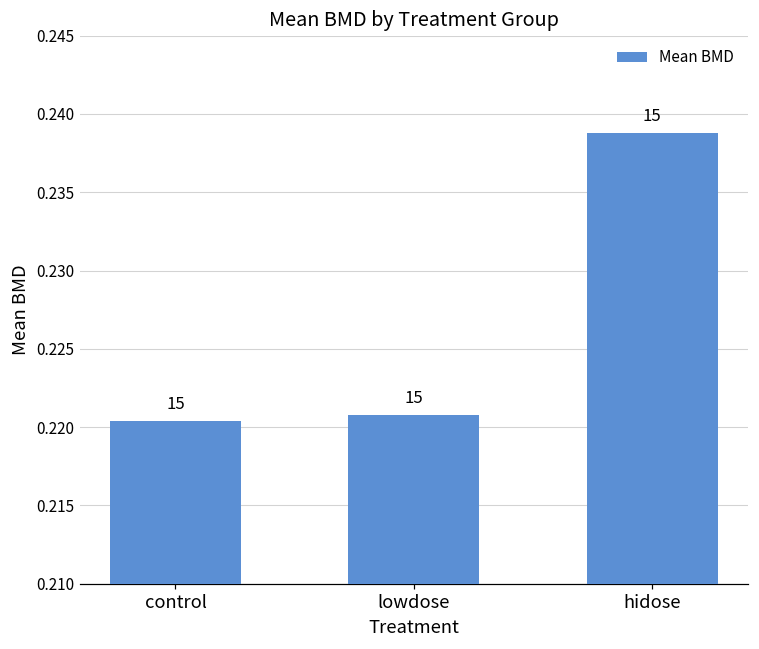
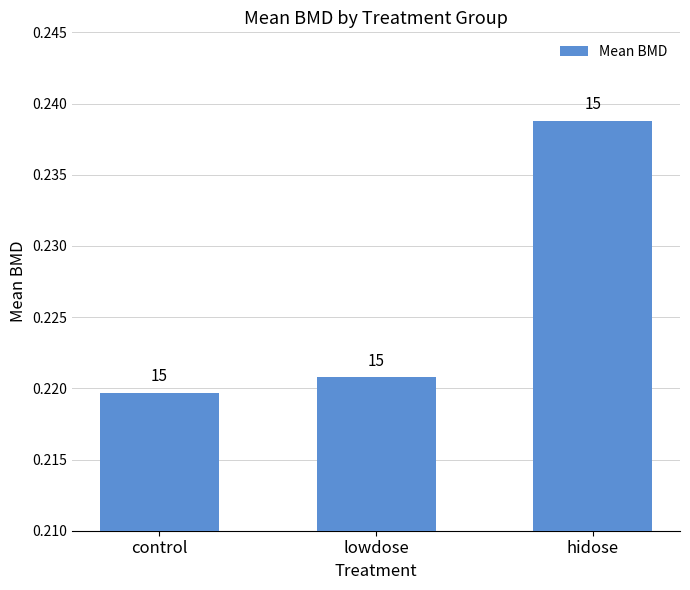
  {
-   "control": 0.2204
+   "control": 0.2197
  }
